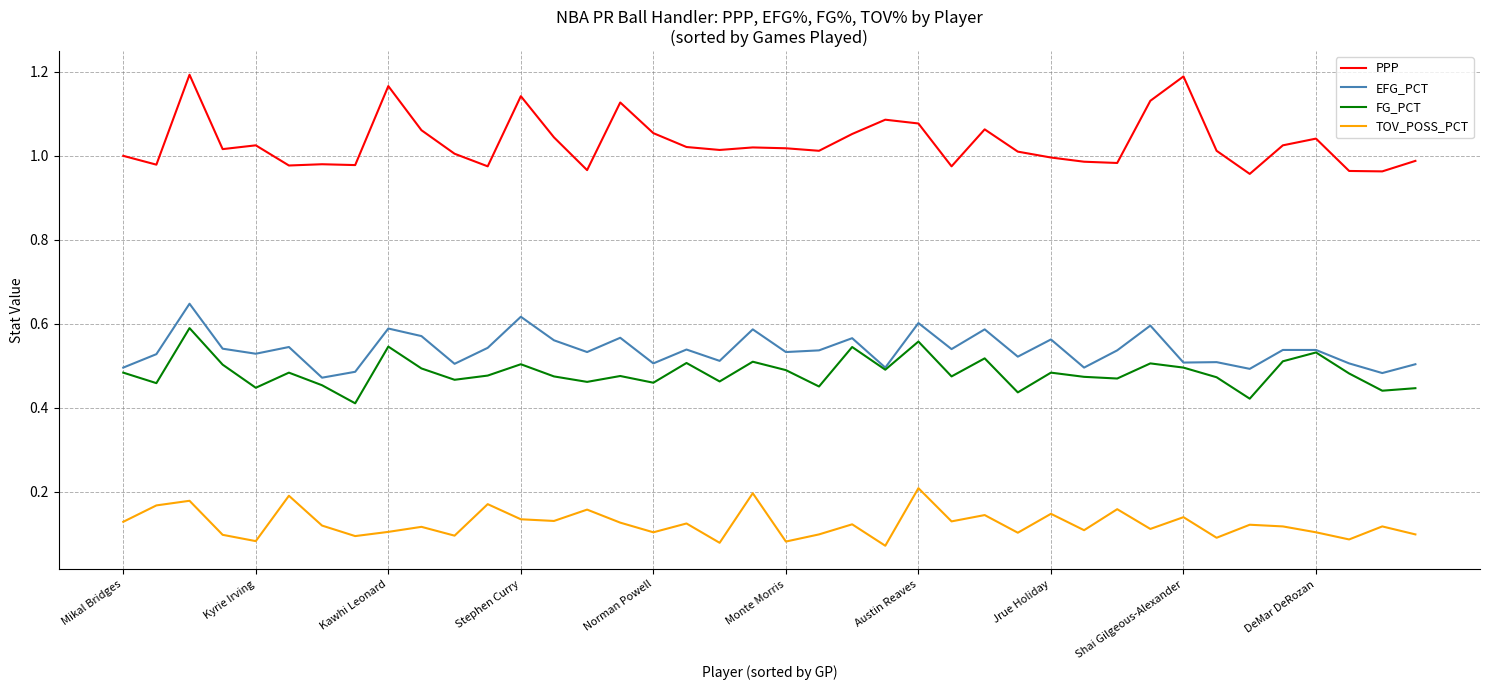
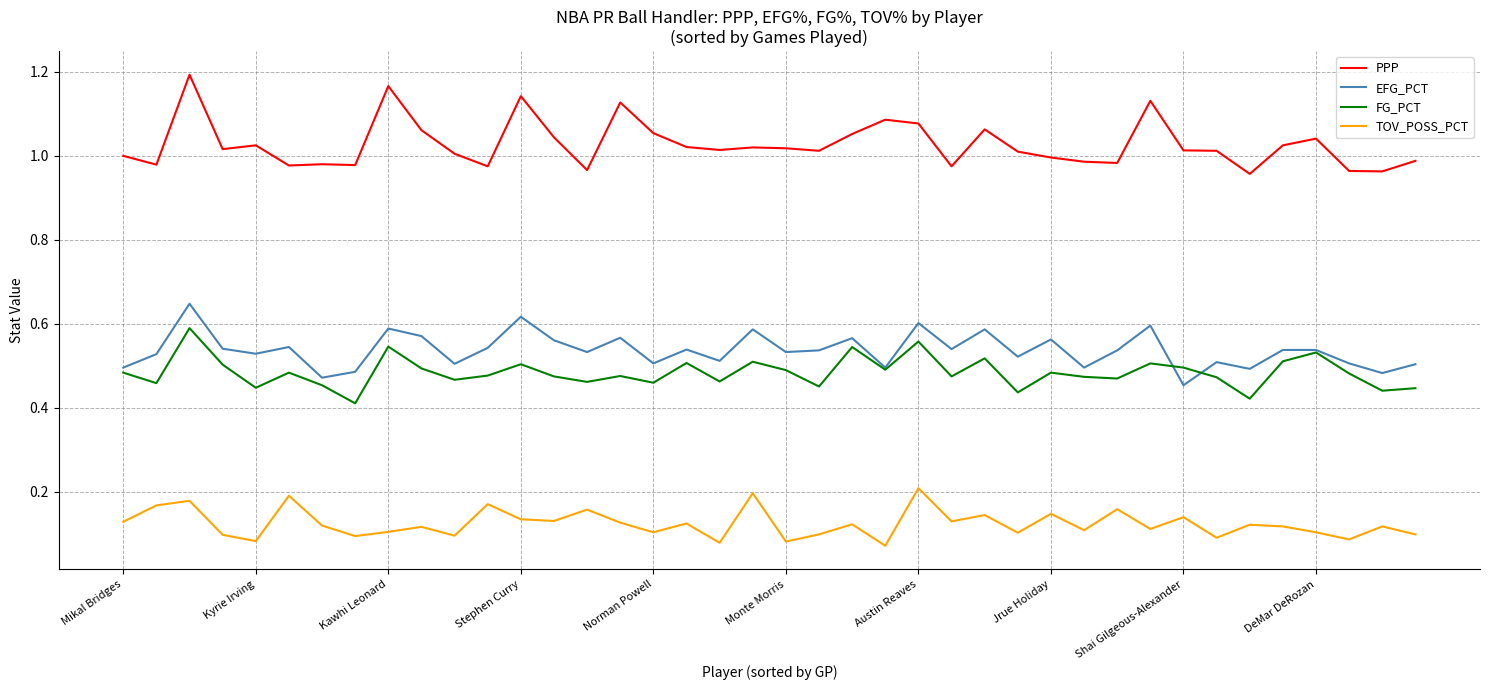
  {
    "PPP": {
-     "Shai Gilgeous-Alexander": 1.19,
+     "Shai Gilgeous-Alexander": 1.01,
      "DeMar DeRozan": 1.04
    },
    "EFG_PCT": {
-     "Shai Gilgeous-Alexander": 0.51
+     "Shai Gilgeous-Alexander": 0.45
    },
    "FG_PCT": {
      "Shai Gilgeous-Alexander": 0.50
    },
    "TOV_POSS_PCT": {
      "Shai Gilgeous-Alexander": 0.14,
      "DeMar DeRozan": 0.10
    }
  }
